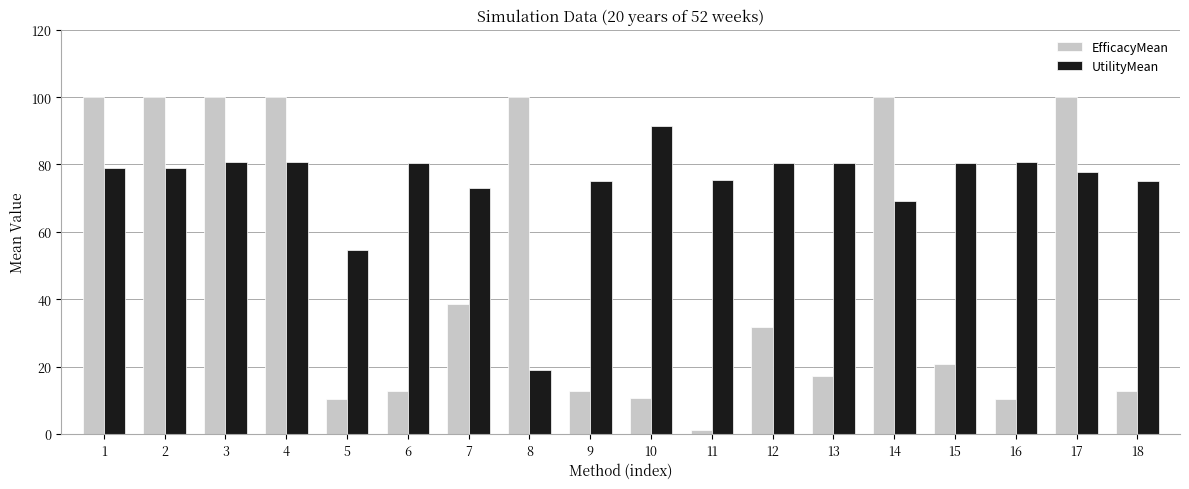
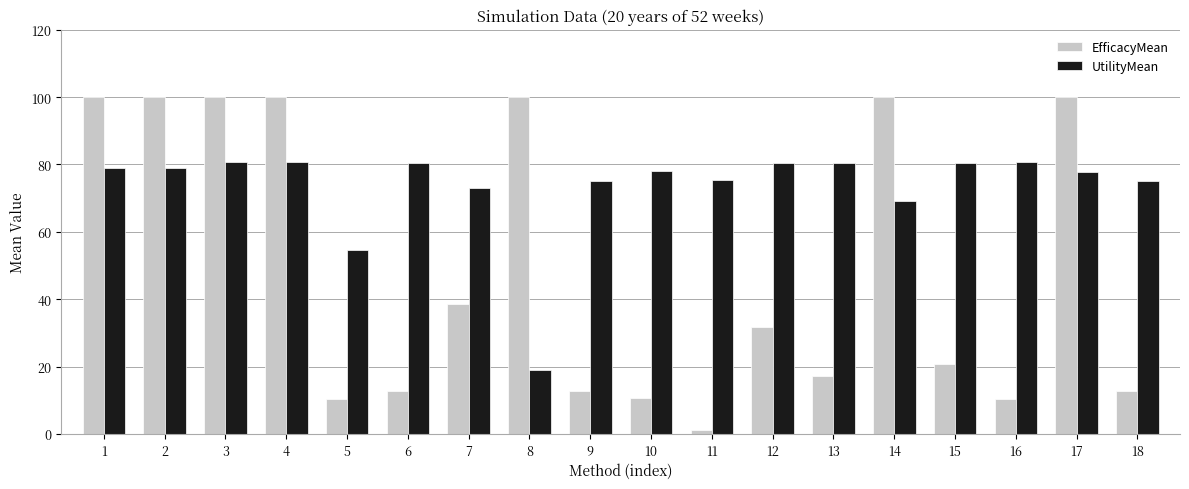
  {
    "EfficacyMean": {
      "1": 100,
      "2": 100,
      "3": 100,
      "4": 100,
      "5": 11,
      "6": 13,
      "7": 38,
      "8": 100,
      "9": 13,
      "10": 11,
      "11": 1,
      "12": 32,
      "13": 17,
      "14": 100,
      "15": 21,
      "16": 10,
      "17": 100,
      "18": 13
    },
    "UtilityMean": {
      "1": 79,
      "2": 79,
      "3": 81,
      "4": 81,
      "5": 54,
      "6": 80,
      "7": 73,
      "8": 19,
      "9": 75,
-     "10": 91,
+     "10": 78,
      "11": 75,
      "12": 81,
      "13": 81,
      "14": 69,
      "15": 80,
      "16": 81,
      "17": 78,
      "18": 75
    }
  }
